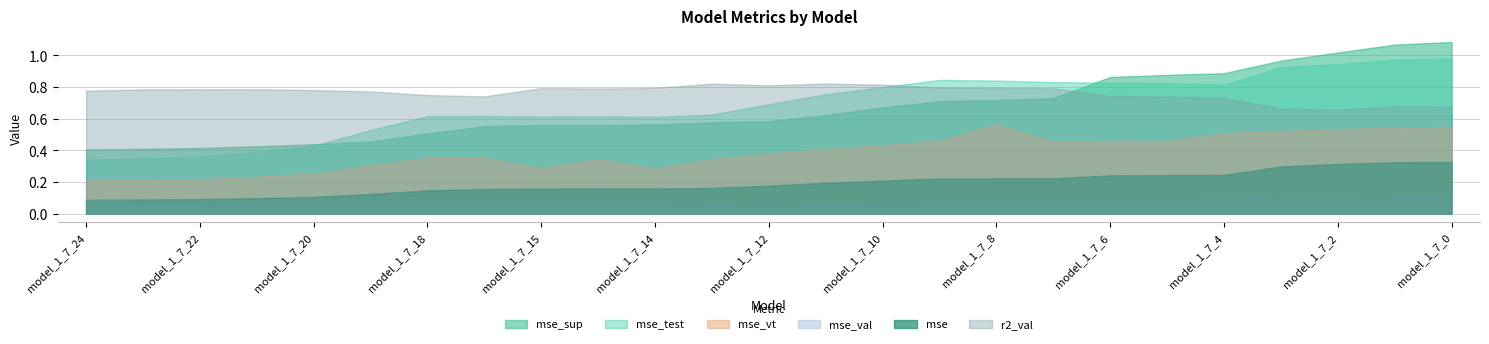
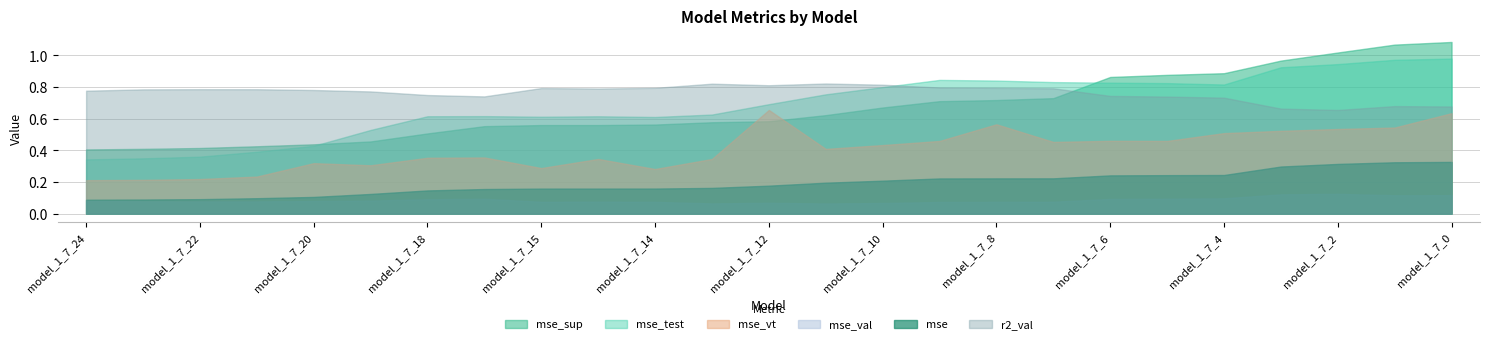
  {
    "mse_vt": {
      "model_1_7_24": 0.21,
      "model_1_7_22": 0.22,
-     "model_1_7_20": 0.25,
+     "model_1_7_20": 0.32,
      "model_1_7_18": 0.35,
      "model_1_7_15": 0.29,
      "model_1_7_14": 0.28,
-     "model_1_7_12": 0.38,
+     "model_1_7_12": 0.66,
      "model_1_7_10": 0.43,
      "model_1_7_8": 0.56,
      "model_1_7_6": 0.46,
      "model_1_7_4": 0.51,
      "model_1_7_2": 0.53,
-     "model_1_7_0": 0.55
+     "model_1_7_0": 0.63
    }
  }
